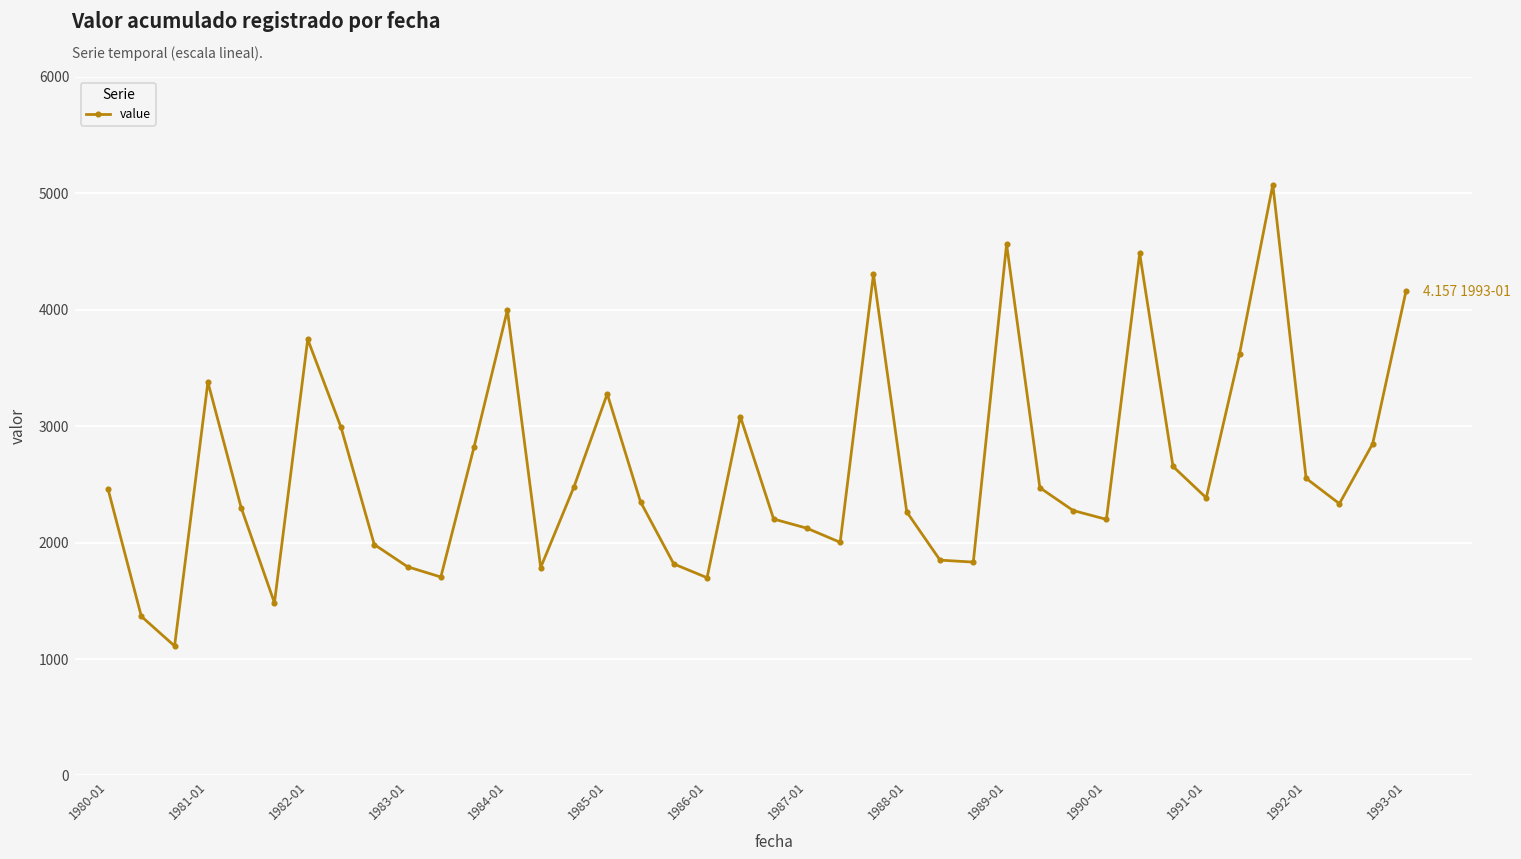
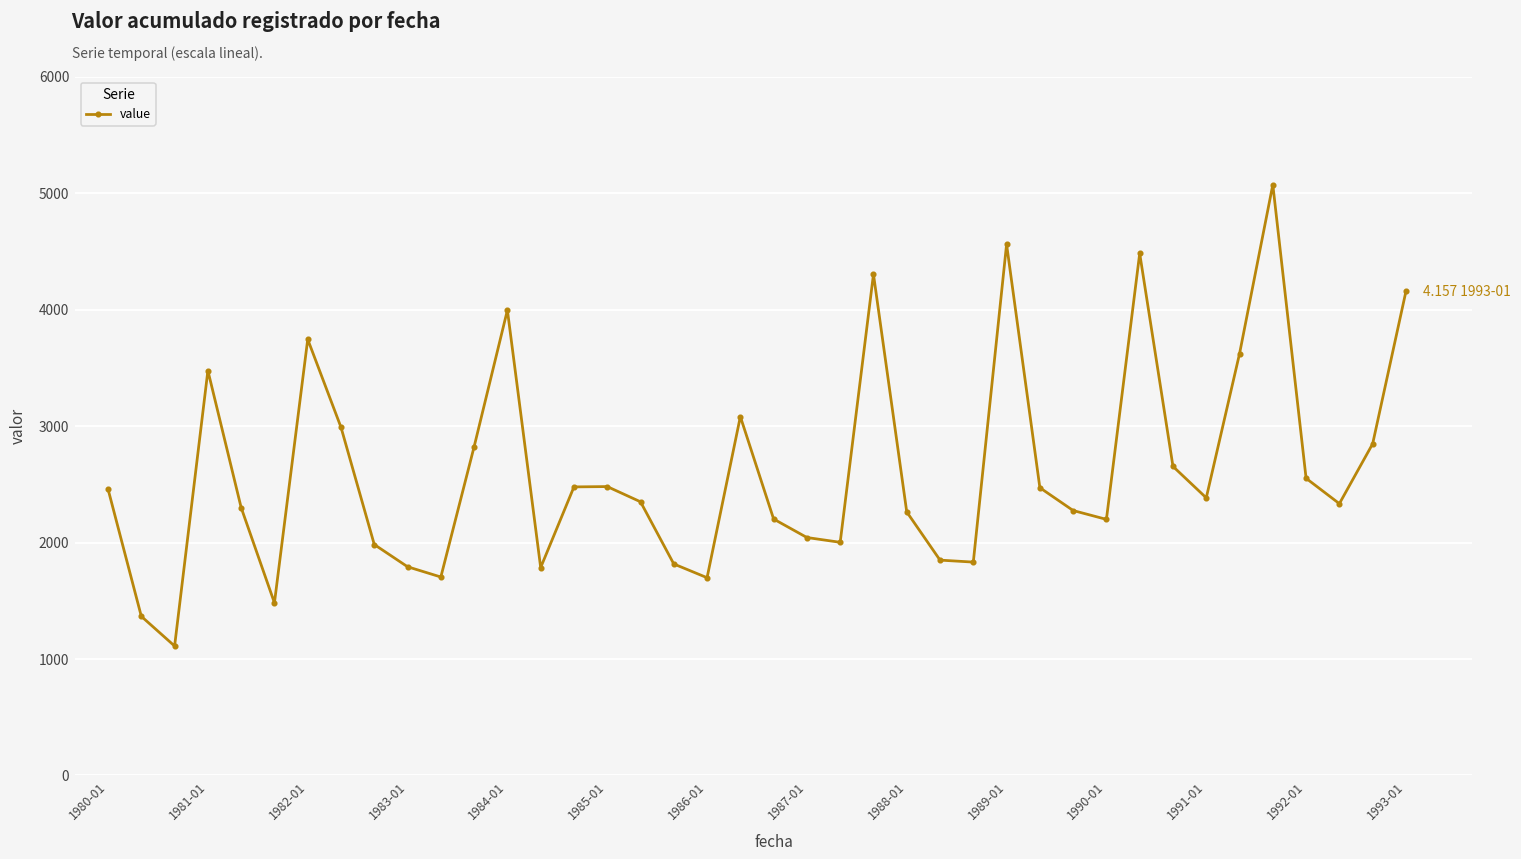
  {
    "1980-01": 2460,
-   "1981-01": 3380,
+   "1981-01": 3480,
    "1982-01": 3750,
    "1983-01": 1790,
    "1984-01": 4000,
-   "1985-01": 3280,
+   "1985-01": 2480,
    "1986-01": 1700,
-   "1987-01": 2120,
+   "1987-01": 2040,
    "1988-01": 2260,
    "1989-01": 4560,
    "1990-01": 2200,
    "1991-01": 2380,
    "1992-01": 2550
  }
